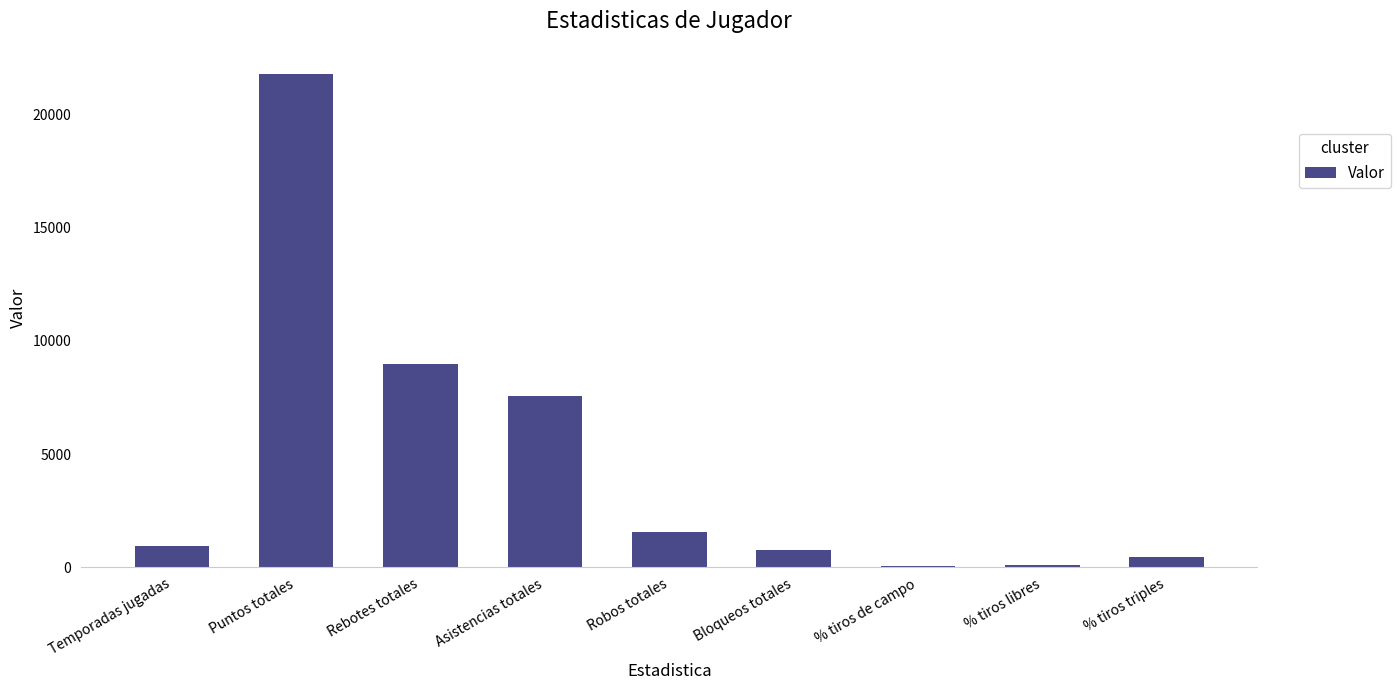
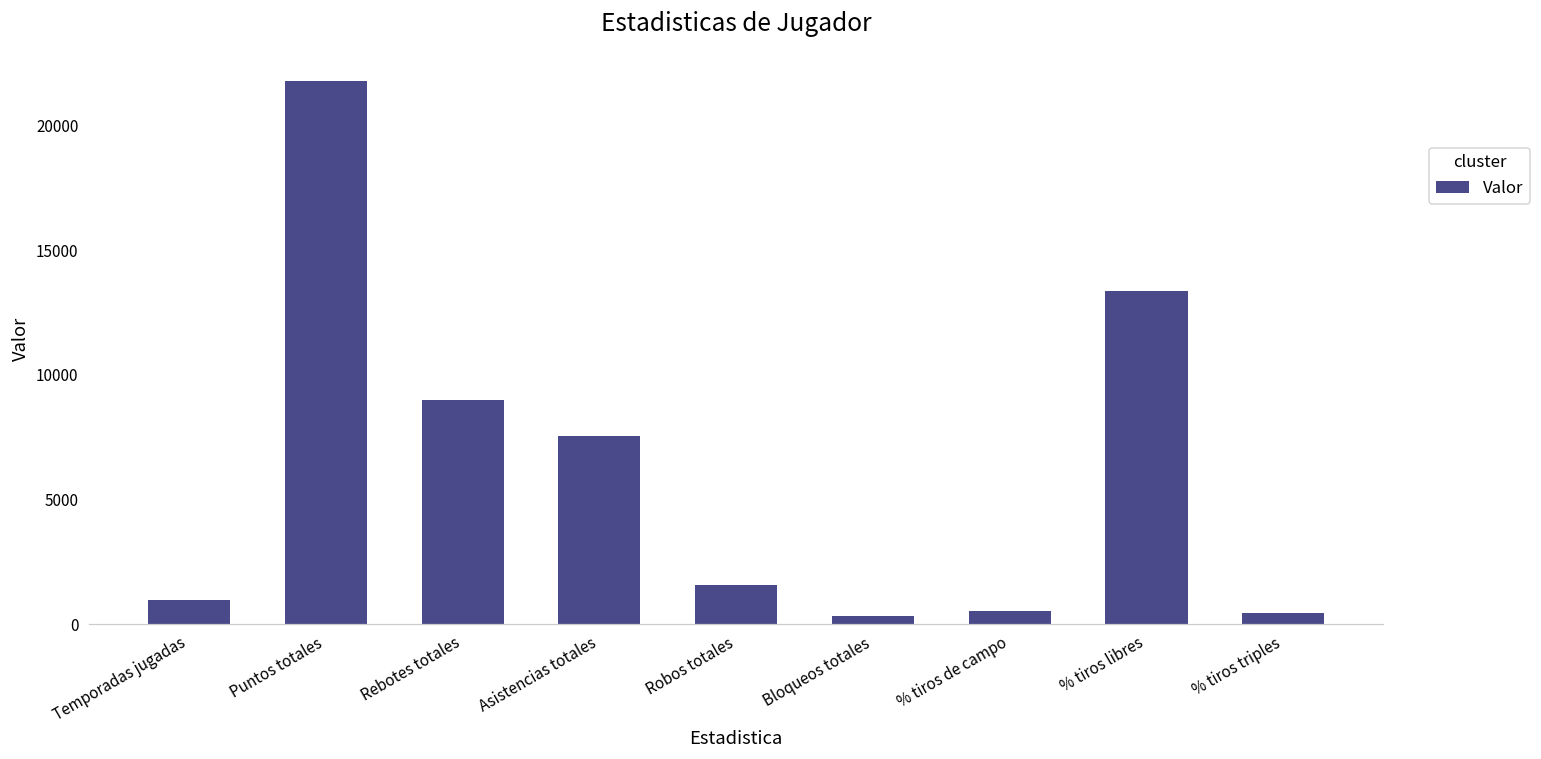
  {
    "Temporadas jugadas": 1000,
    "Puntos totales": 21800,
    "Rebotes totales": 9000,
    "Asistencias totales": 7500,
    "Robos totales": 1600,
-   "Bloqueos totales": 800,
-   "% tiros de campo": 0,
-   "% tiros libres": 100,
+   "Bloqueos totales": 300,
+   "% tiros de campo": 500,
+   "% tiros libres": 13400,
    "% tiros triples": 500
  }
